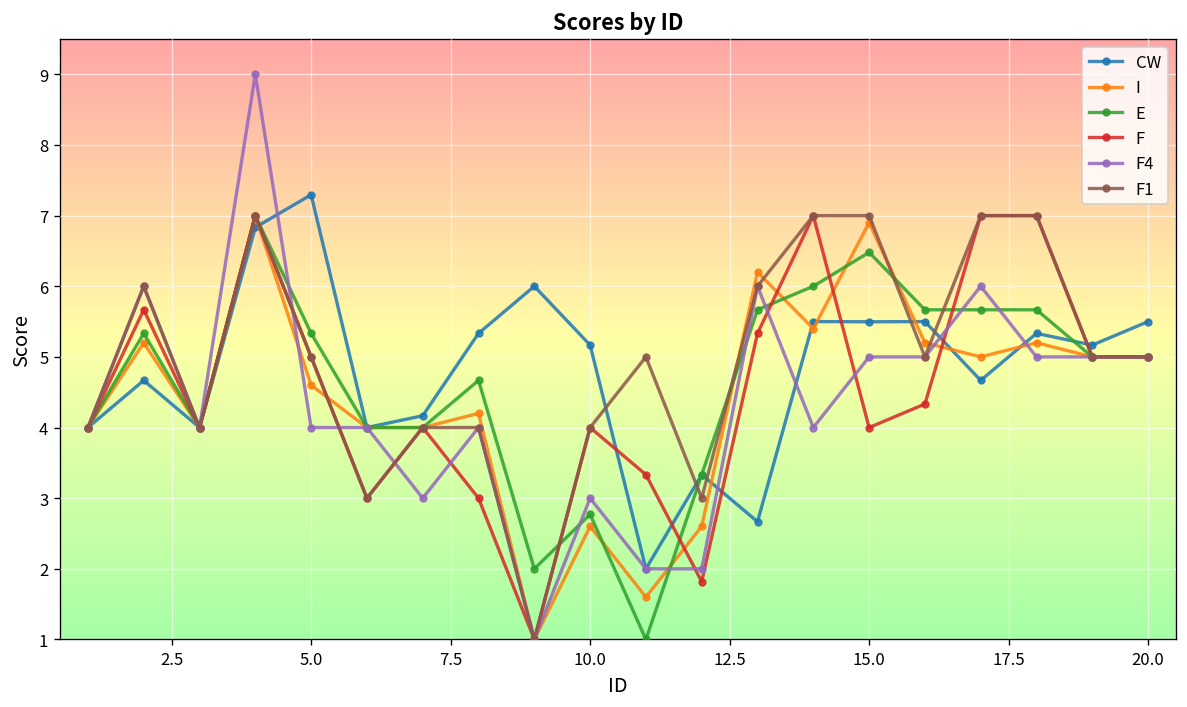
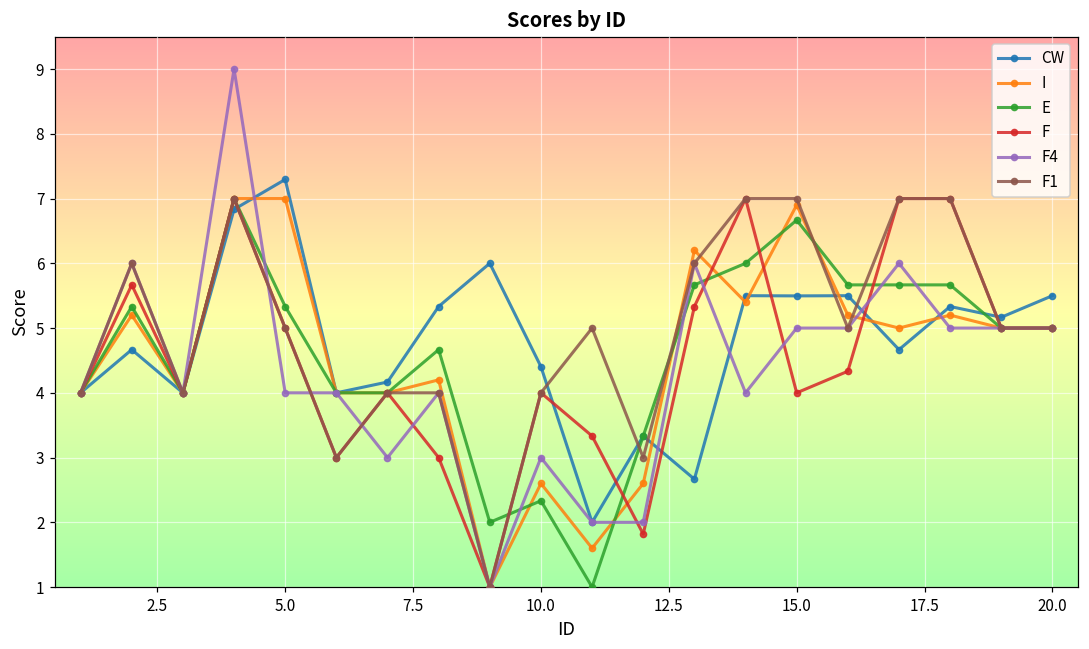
  {
    "CW": {
      "5.0": 7.3,
-     "10.0": 5.2,
+     "10.0": 4.4,
      "15.0": 5.5,
      "20.0": 5.5
    },
    "I": {
-     "5.0": 4.6,
+     "5.0": 7.0,
      "10.0": 2.6,
      "15.0": 6.9
    },
    "E": {
      "5.0": 5.3,
-     "10.0": 2.8,
-     "15.0": 6.5
+     "10.0": 2.3,
+     "15.0": 6.7
    },
    "F": {
      "15.0": 4.0
    },
    "F4": {
      "5.0": 4.0,
      "10.0": 3.0,
      "15.0": 5.0
    },
    "F1": {
      "15.0": 7.0
    }
  }
